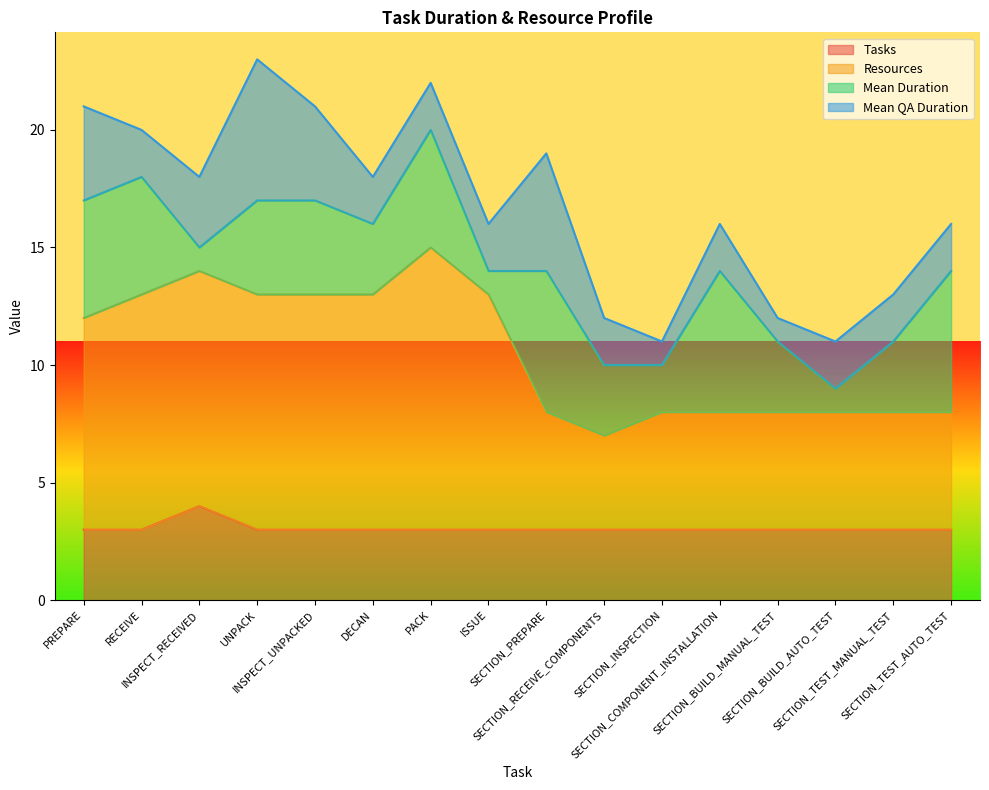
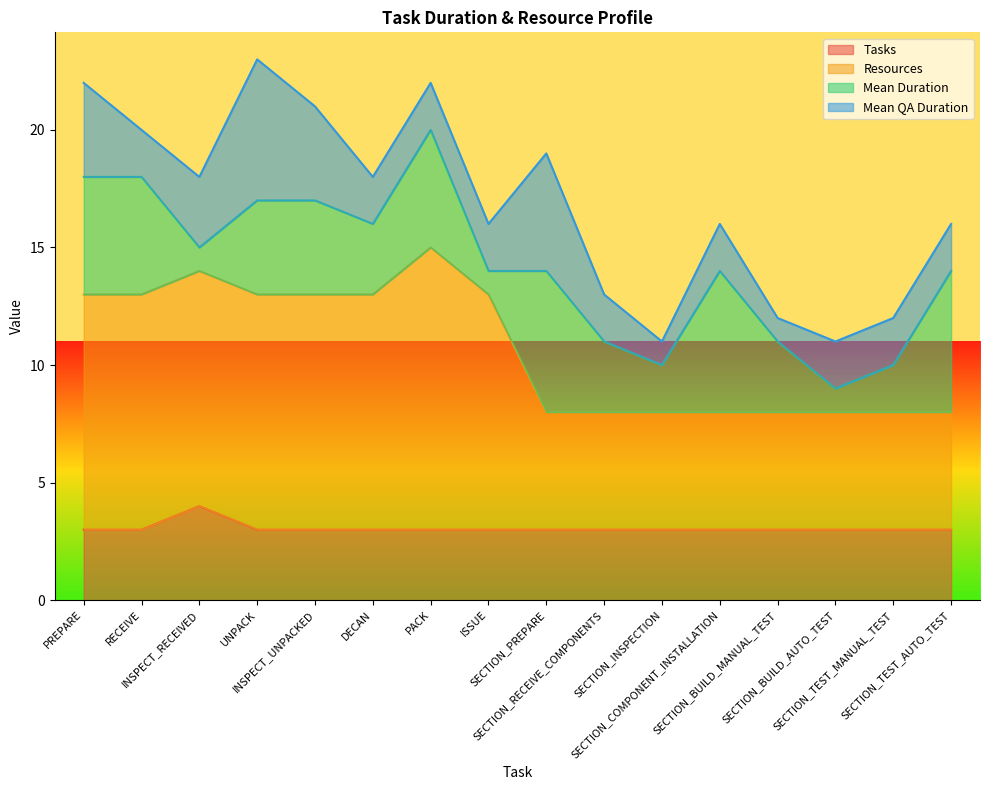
  {
    "Tasks": {
      "PREPARE": 3,
      "RECEIVE": 3,
      "INSPECT_RECEIVED": 4,
      "UNPACK": 3,
      "INSPECT_UNPACKED": 3,
      "DECAN": 3,
      "PACK": 3,
      "ISSUE": 3,
      "SECTION_PREPARE": 3,
      "SECTION_RECEIVE_COMPONENTS": 3,
      "SECTION_INSPECTION": 3,
      "SECTION_COMPONENT_INSTALLATION": 3,
      "SECTION_BUILD_MANUAL_TEST": 3,
      "SECTION_BUILD_AUTO_TEST": 3,
      "SECTION_TEST_MANUAL_TEST": 3,
      "SECTION_TEST_AUTO_TEST": 3
    },
    "Resources": {
-     "PREPARE": 9,
+     "PREPARE": 10,
      "RECEIVE": 10,
      "INSPECT_RECEIVED": 10,
      "UNPACK": 10,
      "INSPECT_UNPACKED": 10,
      "DECAN": 10,
      "PACK": 12,
      "ISSUE": 10,
      "SECTION_PREPARE": 5,
-     "SECTION_RECEIVE_COMPONENTS": 4,
+     "SECTION_RECEIVE_COMPONENTS": 5,
      "SECTION_INSPECTION": 5,
      "SECTION_COMPONENT_INSTALLATION": 5,
      "SECTION_BUILD_MANUAL_TEST": 5,
      "SECTION_BUILD_AUTO_TEST": 5,
      "SECTION_TEST_MANUAL_TEST": 5,
      "SECTION_TEST_AUTO_TEST": 5
    },
    "Mean Duration": {
      "PREPARE": 5,
      "RECEIVE": 5,
      "INSPECT_RECEIVED": 1,
      "UNPACK": 4,
      "INSPECT_UNPACKED": 4,
      "DECAN": 3,
      "PACK": 5,
      "ISSUE": 1,
      "SECTION_PREPARE": 6,
      "SECTION_RECEIVE_COMPONENTS": 3,
      "SECTION_INSPECTION": 2,
      "SECTION_COMPONENT_INSTALLATION": 6,
      "SECTION_BUILD_MANUAL_TEST": 3,
      "SECTION_BUILD_AUTO_TEST": 1,
-     "SECTION_TEST_MANUAL_TEST": 3,
+     "SECTION_TEST_MANUAL_TEST": 2,
      "SECTION_TEST_AUTO_TEST": 6
    },
    "Mean QA Duration": {
      "PREPARE": 4,
      "RECEIVE": 2,
      "INSPECT_RECEIVED": 3,
      "UNPACK": 6,
      "INSPECT_UNPACKED": 4,
      "DECAN": 2,
      "PACK": 2,
      "ISSUE": 2,
      "SECTION_PREPARE": 5,
      "SECTION_RECEIVE_COMPONENTS": 2,
      "SECTION_INSPECTION": 1,
      "SECTION_COMPONENT_INSTALLATION": 2,
      "SECTION_BUILD_MANUAL_TEST": 1,
      "SECTION_BUILD_AUTO_TEST": 2,
      "SECTION_TEST_MANUAL_TEST": 2,
      "SECTION_TEST_AUTO_TEST": 2
    }
  }
